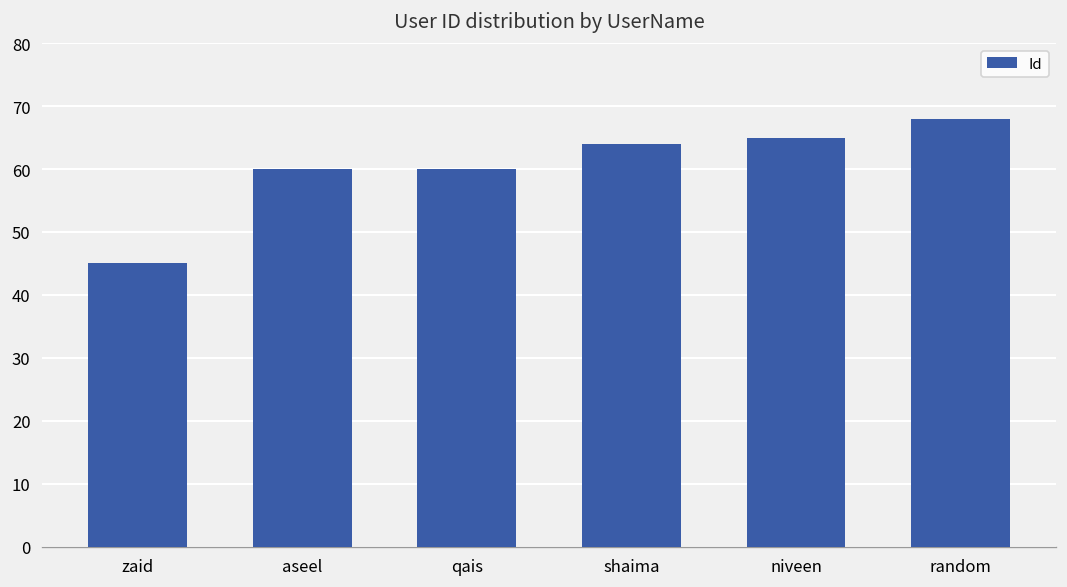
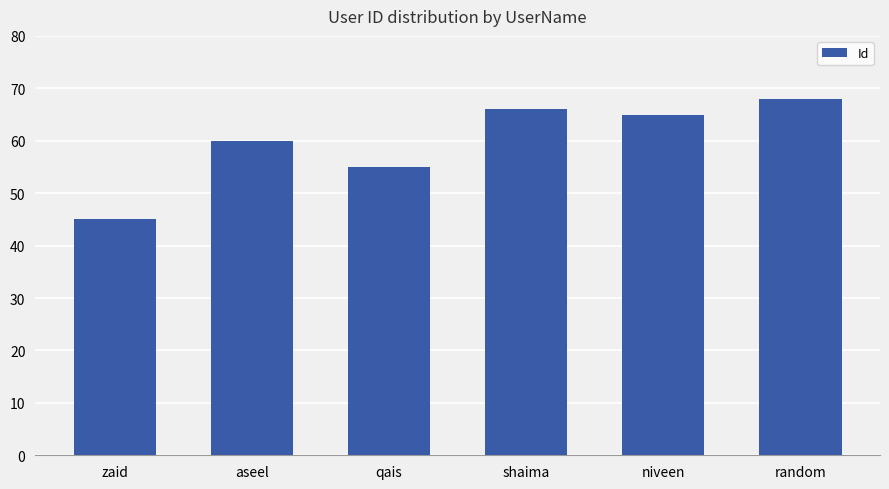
  {
    "zaid": 45,
    "aseel": 60,
-   "qais": 60,
-   "shaima": 64,
+   "qais": 55,
+   "shaima": 66,
    "niveen": 65,
    "random": 68
  }
